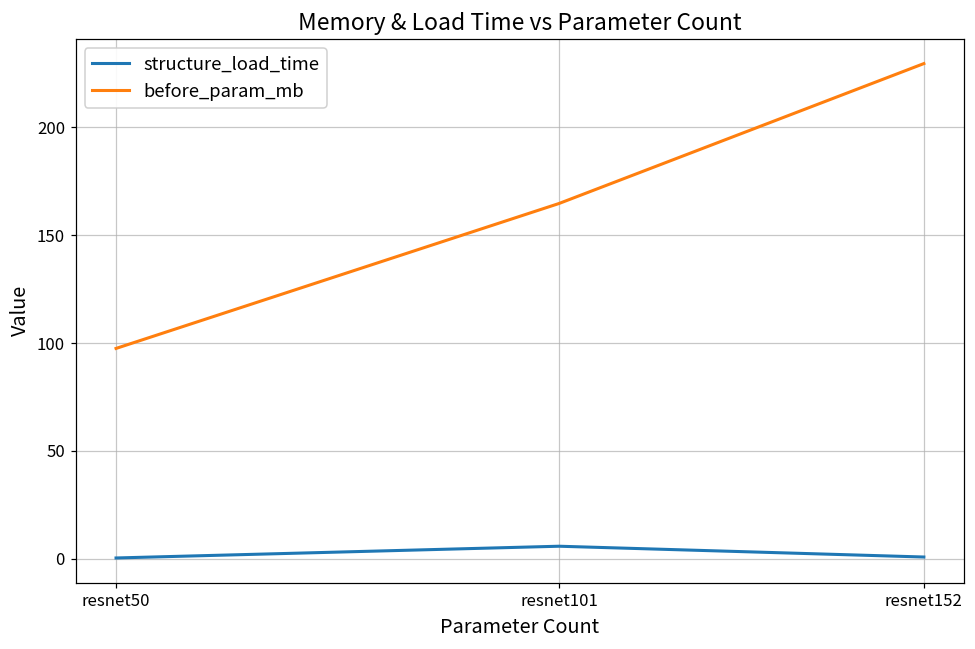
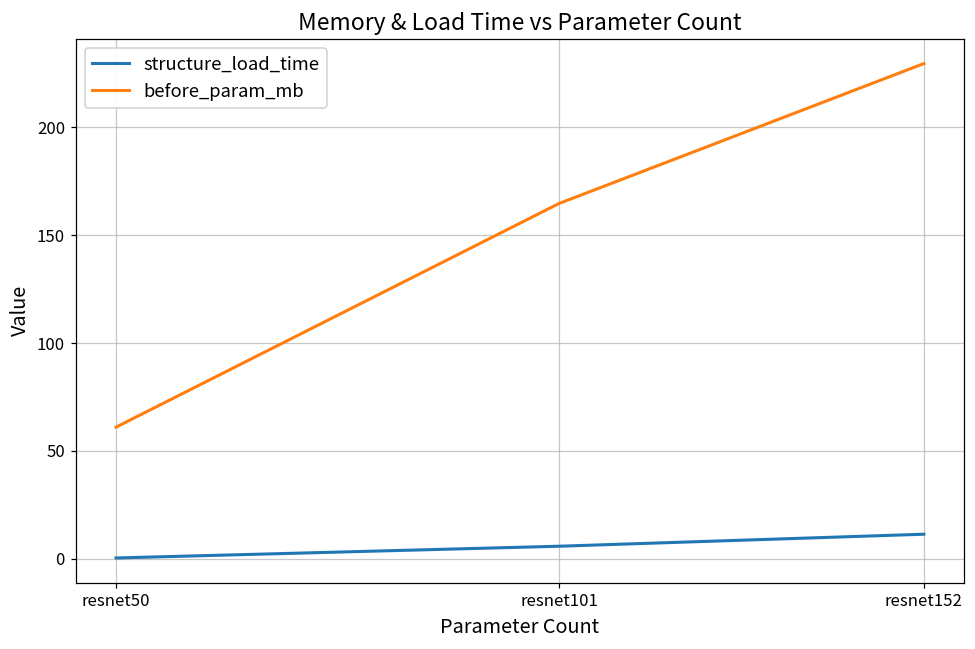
  {
    "structure_load_time": {
      "resnet50": 0,
      "resnet101": 6,
-     "resnet152": 1
+     "resnet152": 11
    },
    "before_param_mb": {
-     "resnet50": 97,
+     "resnet50": 61,
      "resnet101": 165,
      "resnet152": 230
    }
  }
